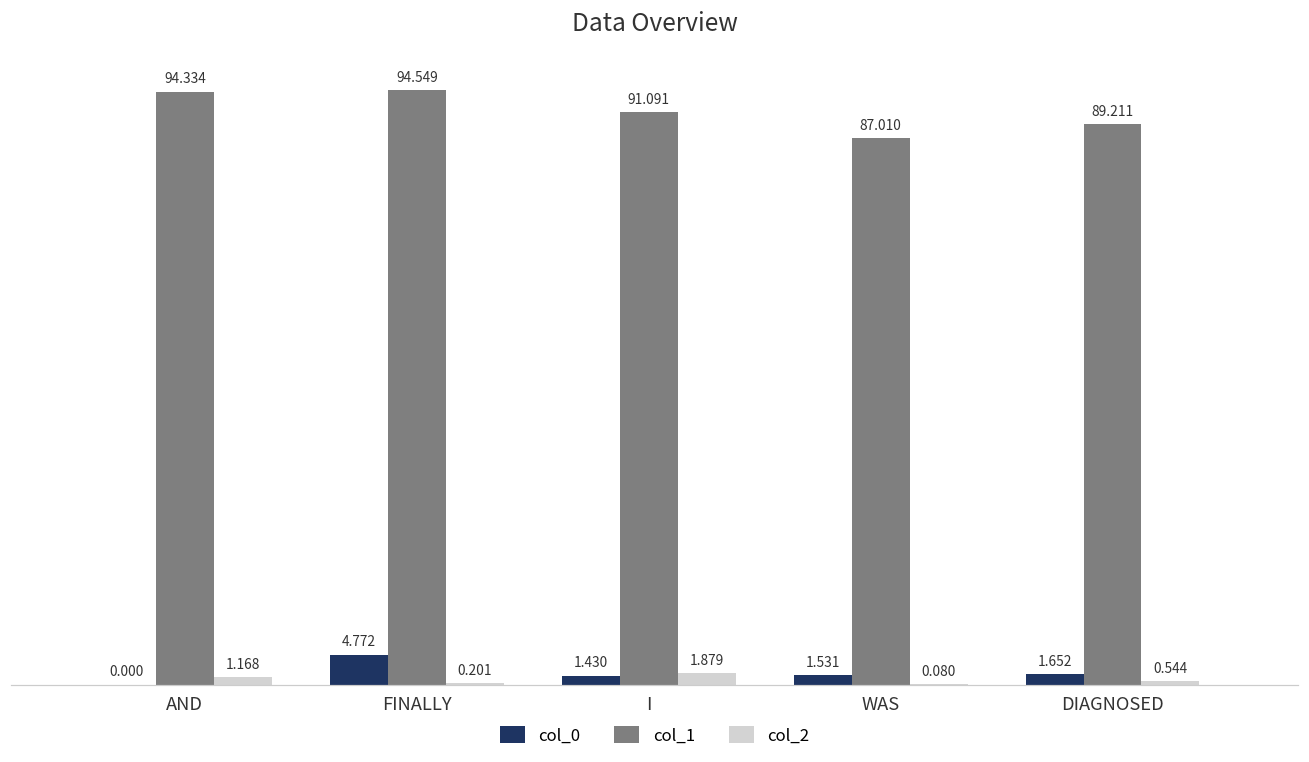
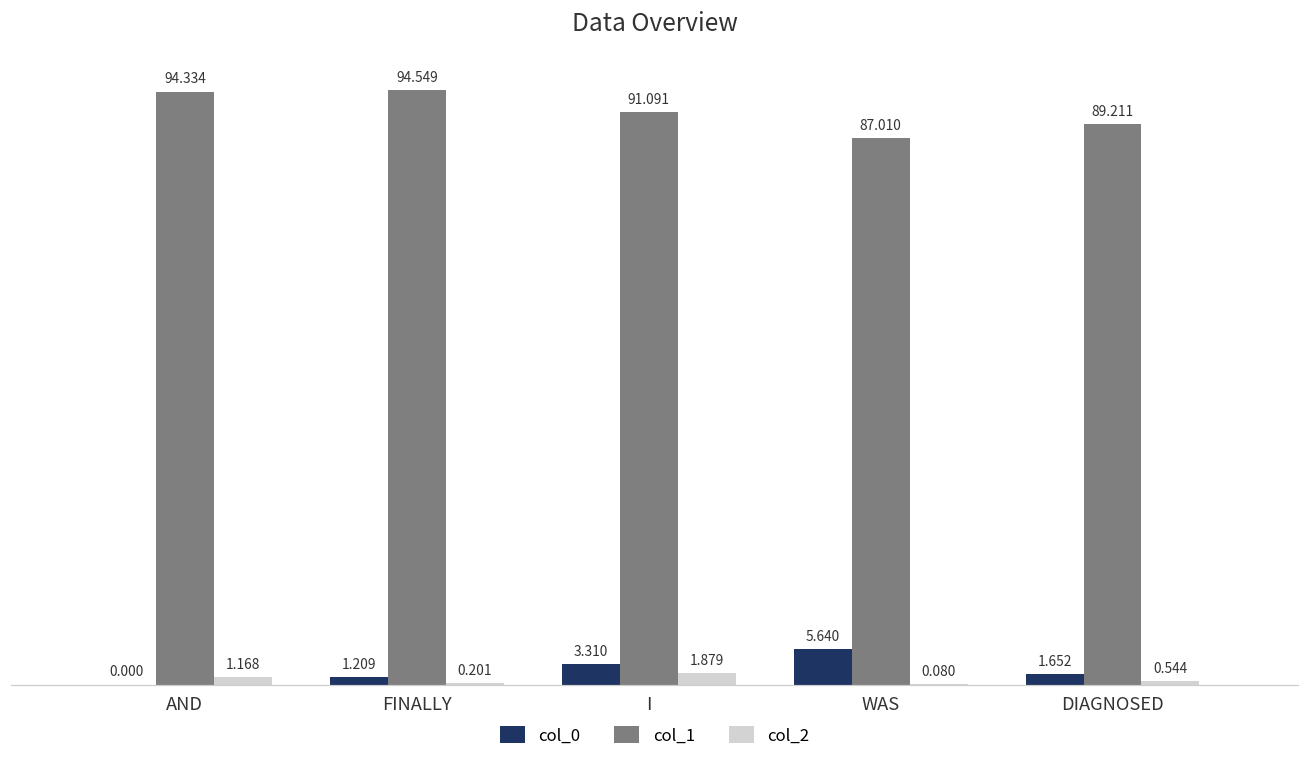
  {
    "col_0": {
      "AND": 0.000,
-     "FINALLY": 4.772,
-     "I": 1.430,
-     "WAS": 1.531,
+     "FINALLY": 1.209,
+     "I": 3.310,
+     "WAS": 5.640,
      "DIAGNOSED": 1.652
    },
    "col_1": {
      "AND": 94.334,
      "FINALLY": 94.549,
      "I": 91.091,
      "WAS": 87.010,
      "DIAGNOSED": 89.211
    },
    "col_2": {
      "AND": 1.168,
      "FINALLY": 0.201,
      "I": 1.879,
      "WAS": 0.080,
      "DIAGNOSED": 0.544
    }
  }
